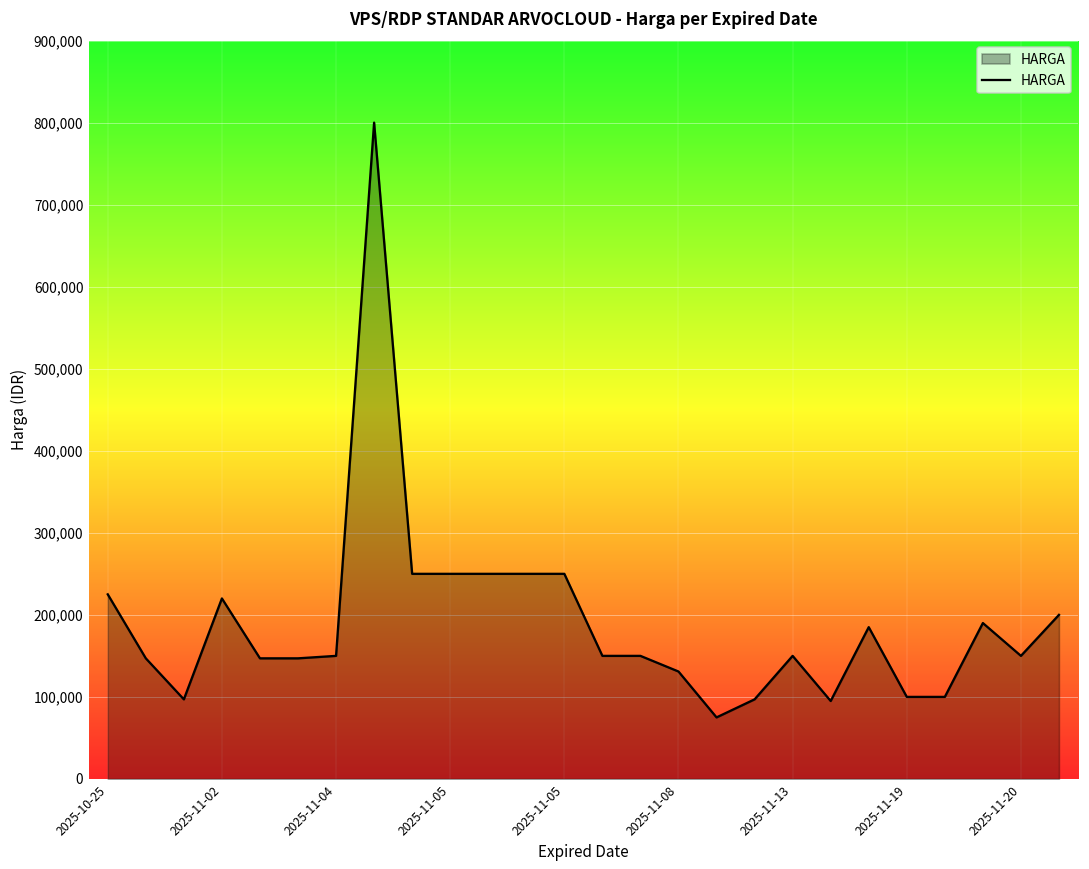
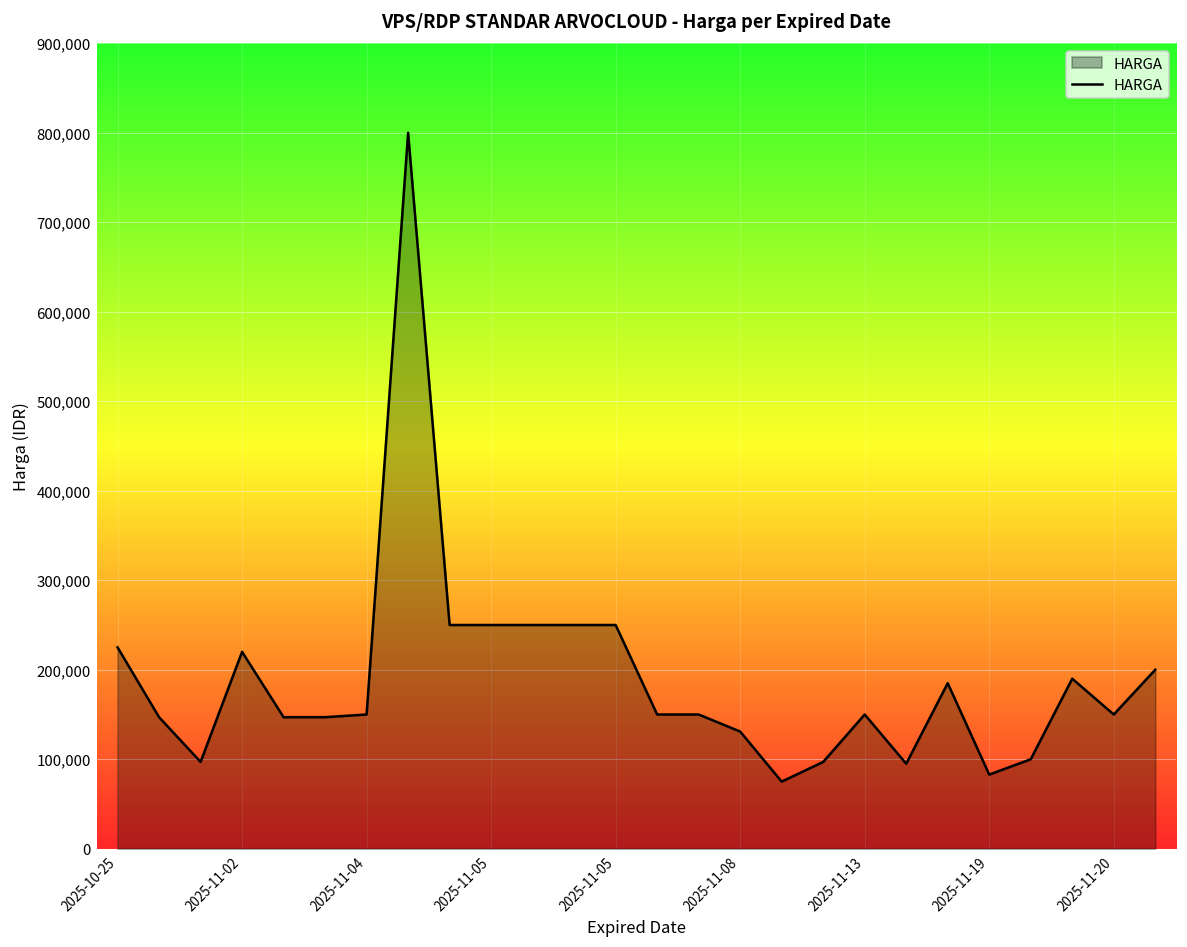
  {
    "2025-10-25": "230,000",
    "2025-11-08": "130,000",
-   "2025-11-19": "100,000"
+   "2025-11-19": "80,000"
  }
